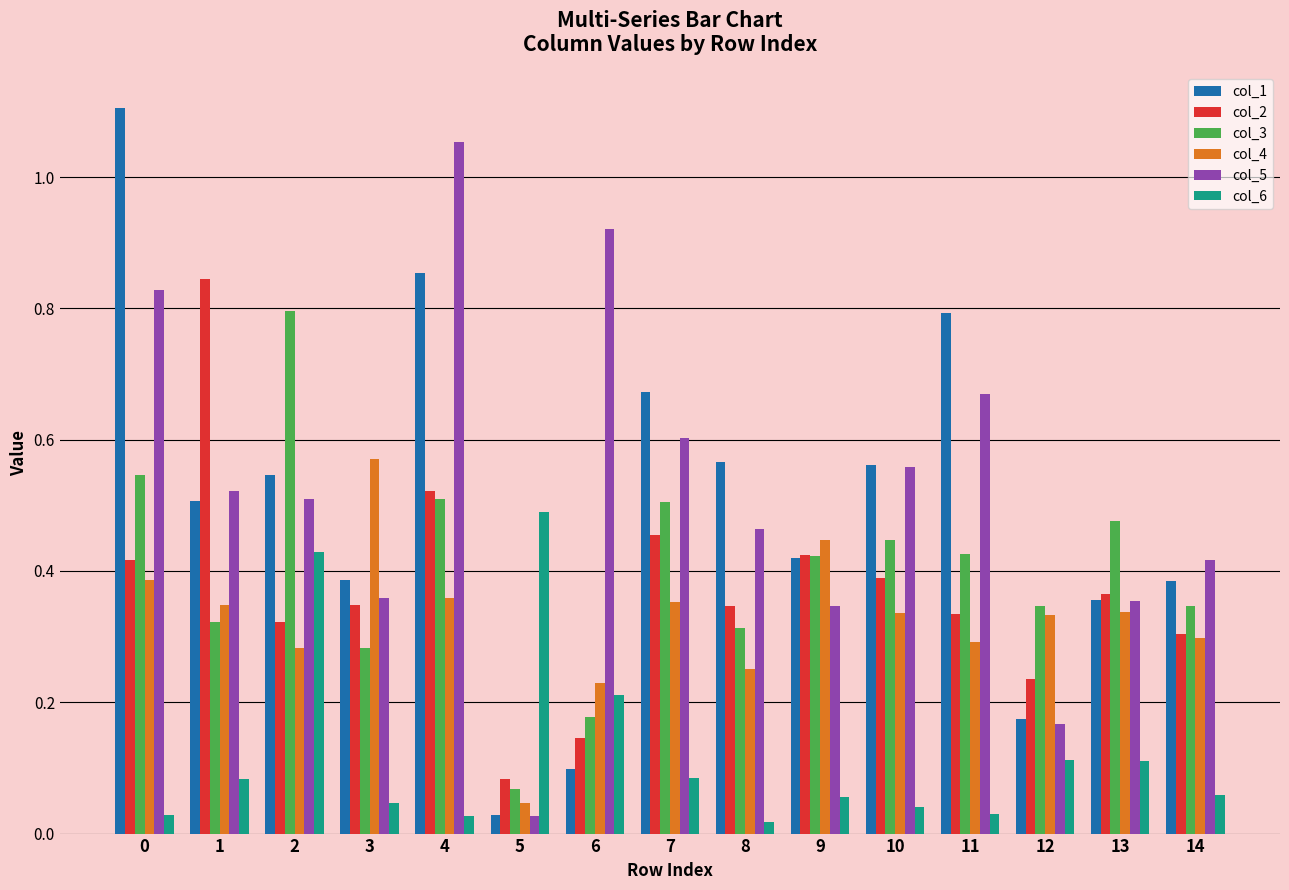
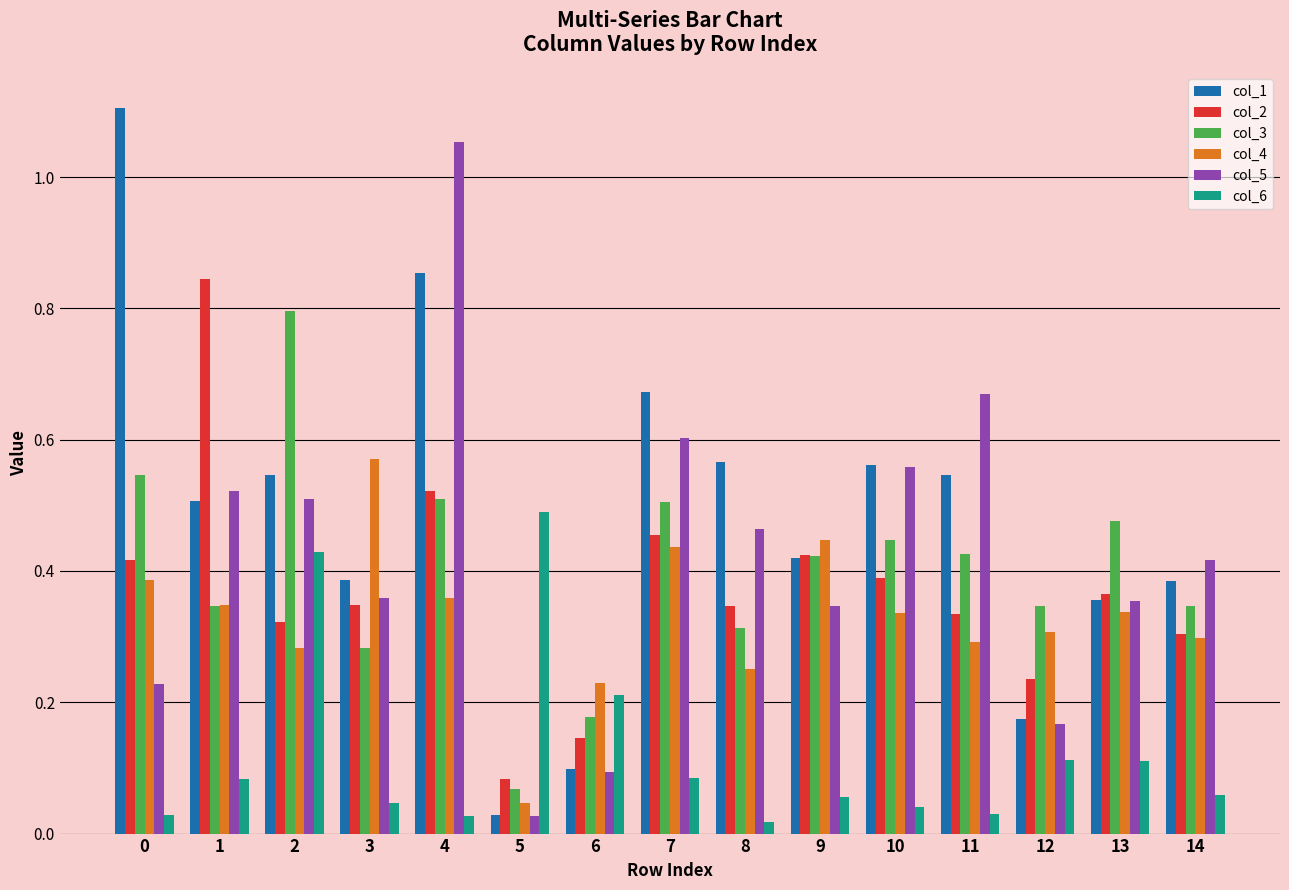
  {
    "col_1": {
      "0": 1.10,
      "1": 0.51,
      "2": 0.55,
      "3": 0.39,
      "4": 0.85,
      "5": 0.03,
      "6": 0.10,
      "7": 0.67,
      "8": 0.57,
      "9": 0.42,
      "10": 0.56,
-     "11": 0.79,
+     "11": 0.55,
      "12": 0.17,
      "13": 0.36,
      "14": 0.39
    },
    "col_2": {
      "0": 0.42,
      "1": 0.84,
      "2": 0.32,
      "3": 0.35,
      "4": 0.52,
      "5": 0.08,
      "6": 0.15,
      "7": 0.45,
      "8": 0.35,
      "9": 0.42,
      "10": 0.39,
      "11": 0.33,
      "12": 0.23,
      "13": 0.37,
      "14": 0.30
    },
    "col_3": {
      "0": 0.55,
-     "1": 0.32,
+     "1": 0.35,
      "2": 0.80,
      "3": 0.28,
      "4": 0.51,
      "5": 0.07,
      "6": 0.18,
      "7": 0.50,
      "8": 0.31,
      "9": 0.42,
      "10": 0.45,
      "11": 0.43,
      "12": 0.35,
      "13": 0.48,
      "14": 0.35
    },
    "col_4": {
      "0": 0.39,
      "1": 0.35,
      "2": 0.28,
      "3": 0.57,
      "4": 0.36,
      "5": 0.05,
      "6": 0.23,
-     "7": 0.35,
+     "7": 0.44,
      "8": 0.25,
      "9": 0.45,
      "10": 0.34,
      "11": 0.29,
-     "12": 0.33,
+     "12": 0.31,
      "13": 0.34,
      "14": 0.30
    },
    "col_5": {
-     "0": 0.83,
+     "0": 0.23,
      "1": 0.52,
      "2": 0.51,
      "3": 0.36,
      "4": 1.05,
      "5": 0.03,
-     "6": 0.92,
+     "6": 0.09,
      "7": 0.60,
      "8": 0.46,
      "9": 0.35,
      "10": 0.56,
      "11": 0.67,
      "12": 0.17,
      "13": 0.35,
      "14": 0.42
    },
    "col_6": {
      "0": 0.03,
      "1": 0.08,
      "2": 0.43,
      "3": 0.05,
      "4": 0.03,
      "5": 0.49,
      "6": 0.21,
      "7": 0.09,
      "8": 0.02,
      "9": 0.06,
      "10": 0.04,
      "11": 0.03,
      "12": 0.11,
      "13": 0.11,
      "14": 0.06
    }
  }
